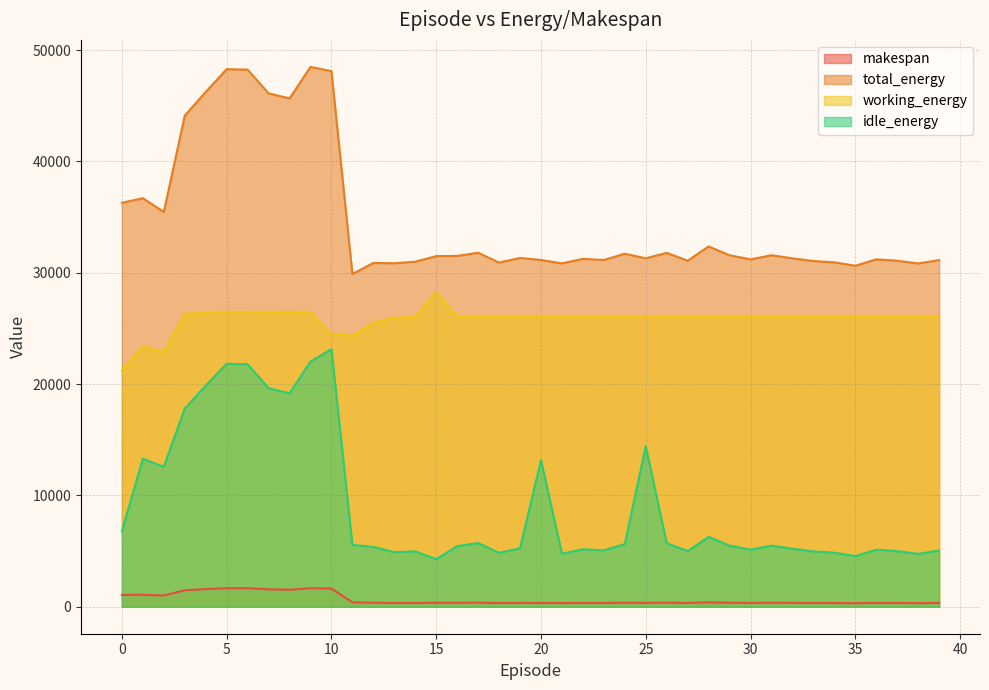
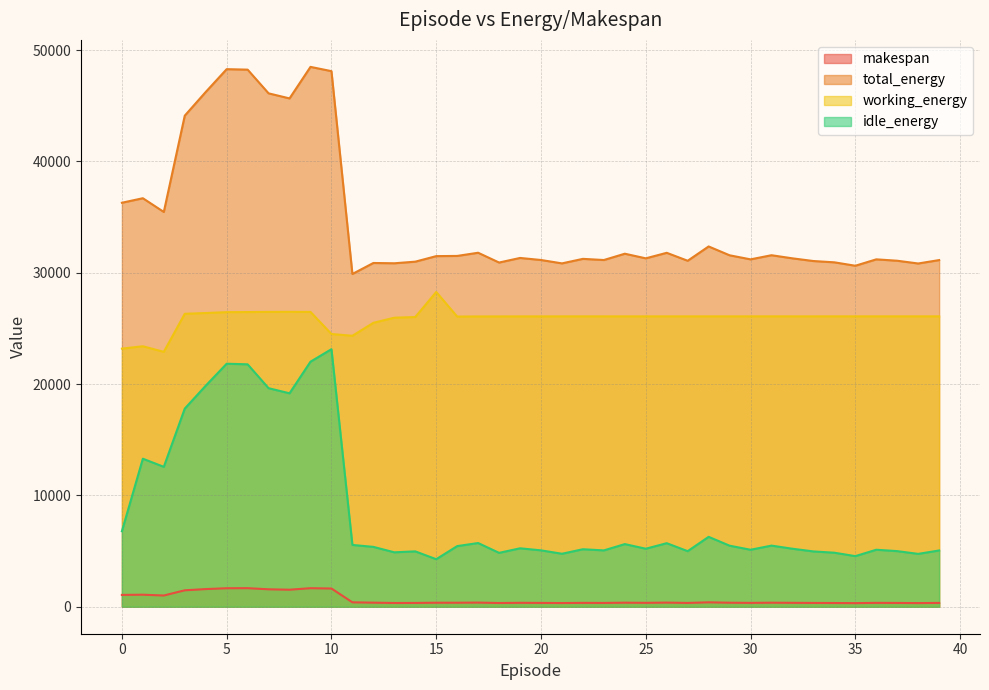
  {
    "working_energy": {
-     "0": 21200,
+     "0": 23200,
      "5": 26500,
      "10": 24500,
      "15": 28300,
      "20": 26100,
      "25": 26100,
      "30": 26100,
      "35": 26100
    },
    "idle_energy": {
      "0": 6800,
      "5": 21800,
      "10": 23100,
      "15": 4300,
-     "20": 13200,
-     "25": 14400,
+     "20": 5100,
+     "25": 5200,
      "30": 5100,
      "35": 4500
    }
  }
